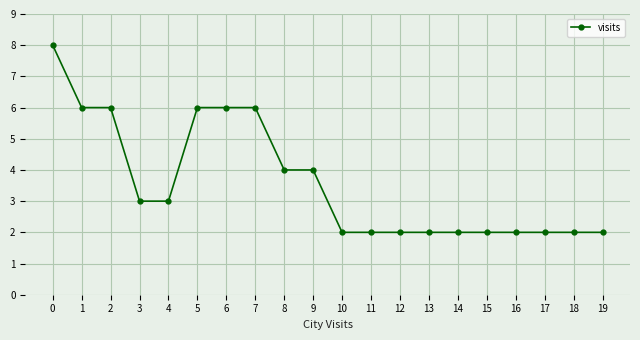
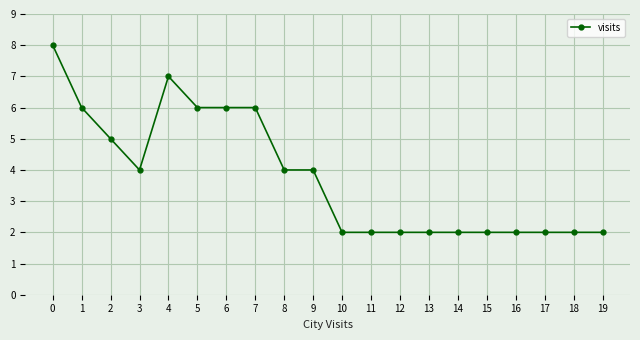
  {
    "0": 8,
    "1": 6,
-   "2": 6,
-   "3": 3,
-   "4": 3,
+   "2": 5,
+   "3": 4,
+   "4": 7,
    "5": 6,
    "6": 6,
    "7": 6,
    "8": 4,
    "9": 4,
    "10": 2,
    "11": 2,
    "12": 2,
    "13": 2,
    "14": 2,
    "15": 2,
    "16": 2,
    "17": 2,
    "18": 2,
    "19": 2
  }
